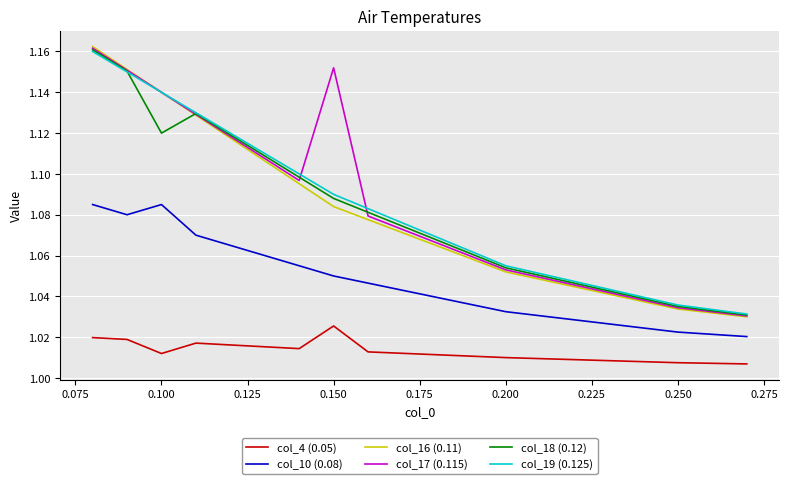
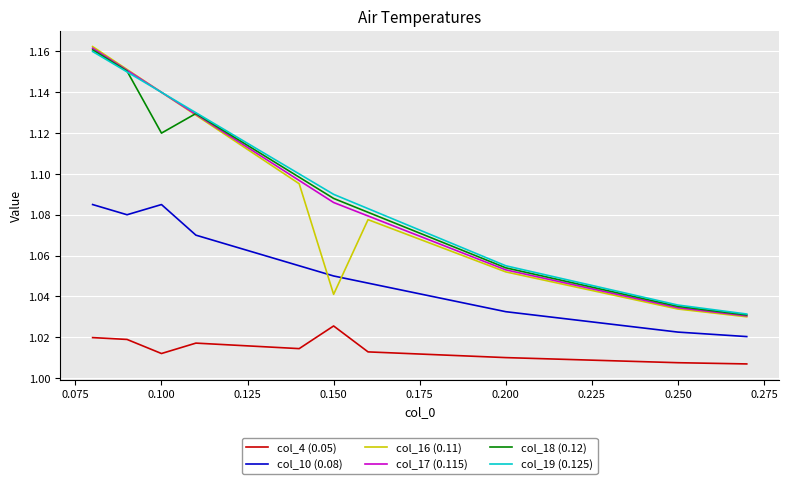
  {
    "col_4 (0.05)": {
      "0.100": 1.012,
      "0.150": 1.026,
      "0.200": 1.010,
      "0.250": 1.008
    },
    "col_10 (0.08)": {
      "0.100": 1.085,
      "0.150": 1.050,
      "0.200": 1.033,
      "0.250": 1.023
    },
    "col_16 (0.11)": {
-     "0.150": 1.084
+     "0.150": 1.041
    },
    "col_17 (0.115)": {
-     "0.150": 1.152
+     "0.150": 1.086
    },
    "col_18 (0.12)": {
      "0.100": 1.120,
      "0.150": 1.088
    },
    "col_19 (0.125)": {
      "0.150": 1.090
    }
  }
